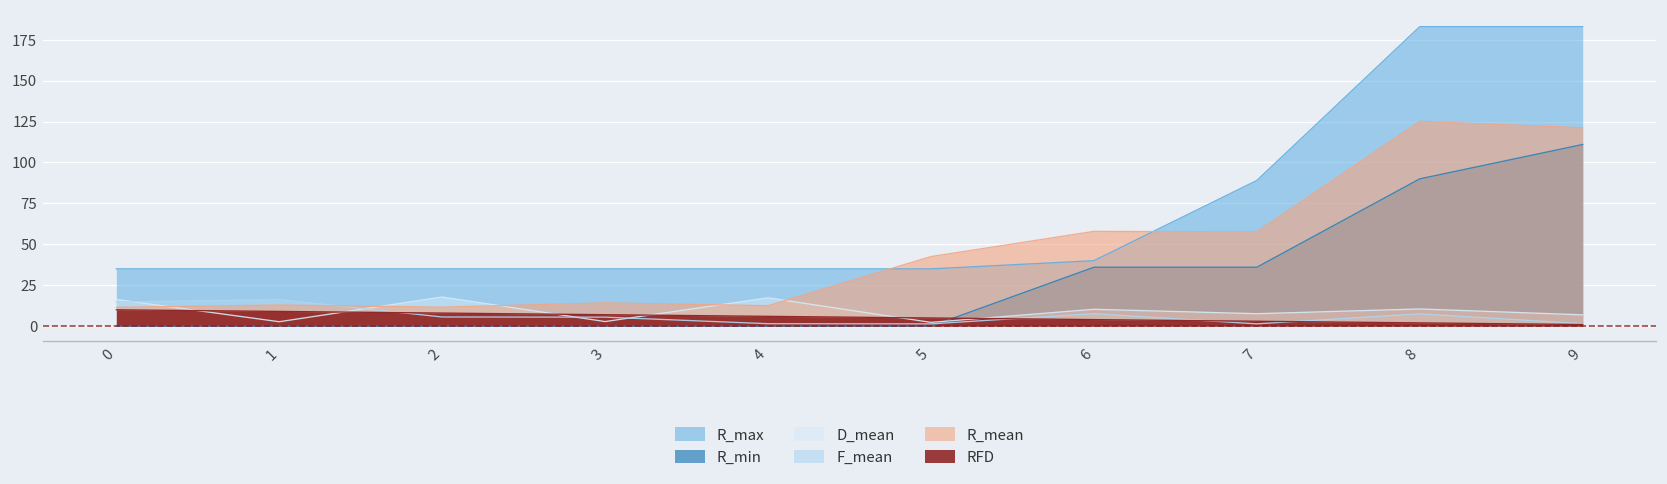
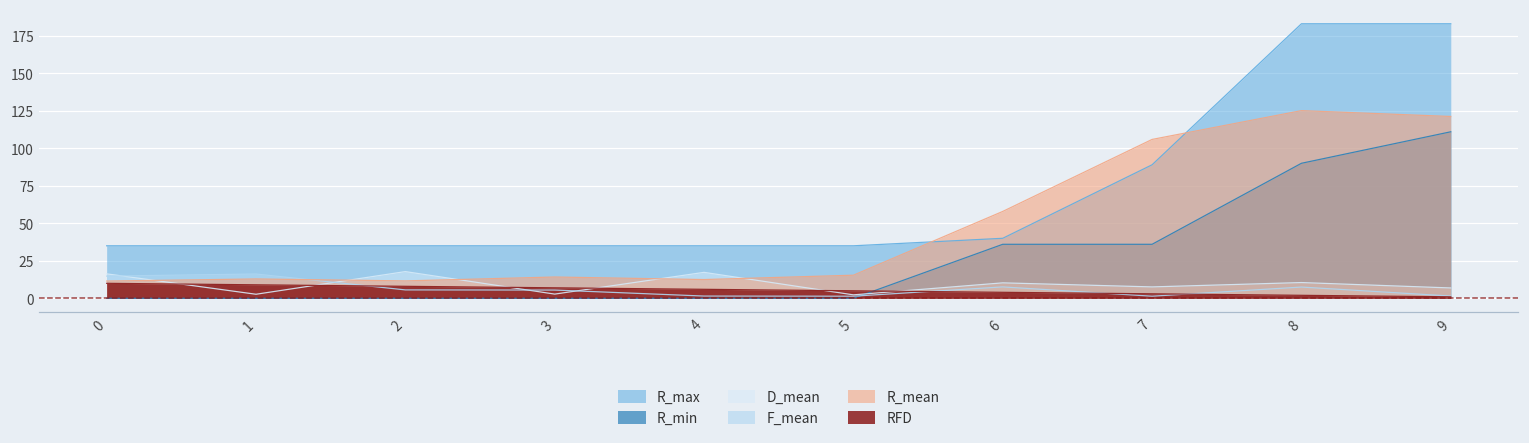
  {
    "R_max": {
      "0": 35,
      "1": 35,
      "2": 35,
      "3": 35,
      "4": 35,
      "5": 35,
      "6": 40,
      "7": 89,
      "8": 183,
      "9": 183
    },
    "R_min": {
      "0": 0,
      "1": 0,
      "2": 0,
      "3": 0,
      "6": 36,
      "7": 36,
      "8": 90,
      "9": 111
    },
    "R_mean": {
      "1": 13,
      "2": 12,
      "3": 14,
      "4": 13,
-     "5": 43,
+     "5": 15,
      "6": 58,
-     "7": 58,
+     "7": 106,
      "8": 125,
      "9": 121
    },
    "RFD": {
      "1": 9,
      "2": 8,
      "4": 6,
      "5": 5,
      "6": 4,
      "8": 2
    }
  }
